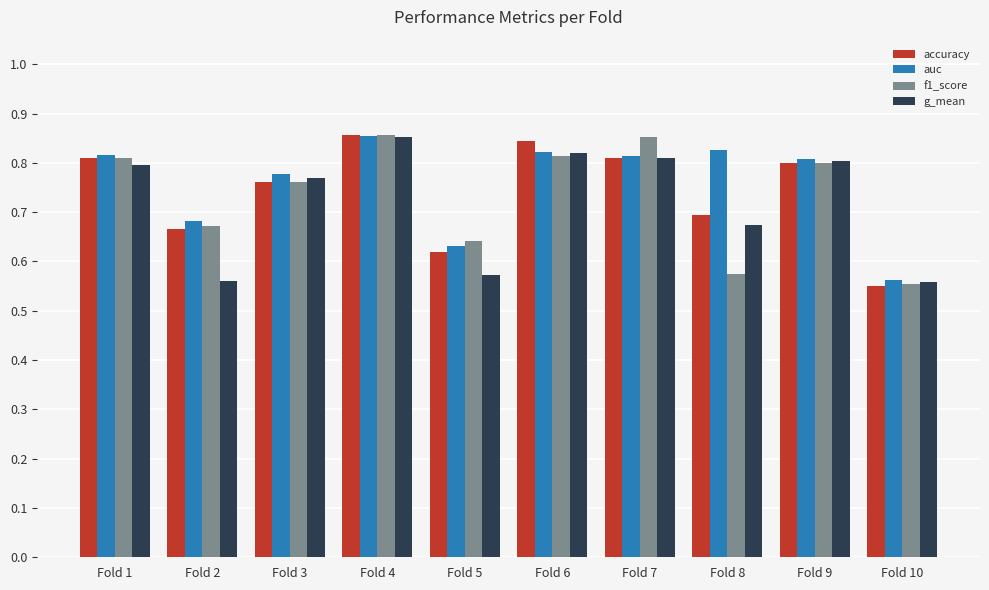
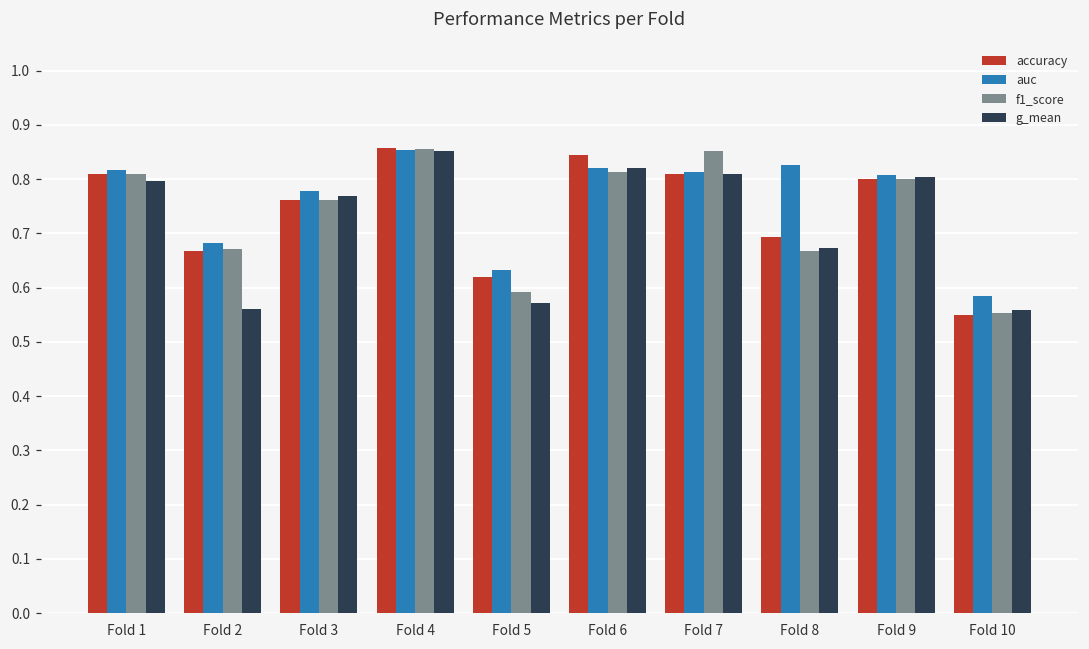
  {
    "accuracy": {
      "Fold 1": 0.81,
      "Fold 2": 0.67,
      "Fold 3": 0.76,
      "Fold 4": 0.86,
      "Fold 5": 0.62,
      "Fold 6": 0.85,
      "Fold 7": 0.81,
      "Fold 8": 0.69,
      "Fold 9": 0.80,
      "Fold 10": 0.55
    },
    "auc": {
      "Fold 1": 0.82,
      "Fold 2": 0.68,
      "Fold 3": 0.78,
      "Fold 4": 0.85,
      "Fold 5": 0.63,
      "Fold 6": 0.82,
      "Fold 7": 0.81,
      "Fold 8": 0.83,
      "Fold 9": 0.81,
-     "Fold 10": 0.56
+     "Fold 10": 0.58
    },
    "f1_score": {
      "Fold 1": 0.81,
      "Fold 2": 0.67,
      "Fold 3": 0.76,
      "Fold 4": 0.86,
-     "Fold 5": 0.64,
+     "Fold 5": 0.59,
      "Fold 6": 0.81,
      "Fold 7": 0.85,
-     "Fold 8": 0.57,
+     "Fold 8": 0.67,
      "Fold 9": 0.80,
      "Fold 10": 0.55
    },
    "g_mean": {
      "Fold 1": 0.80,
      "Fold 2": 0.56,
      "Fold 3": 0.77,
      "Fold 4": 0.85,
      "Fold 5": 0.57,
      "Fold 6": 0.82,
      "Fold 7": 0.81,
      "Fold 8": 0.67,
      "Fold 9": 0.80,
      "Fold 10": 0.56
    }
  }
